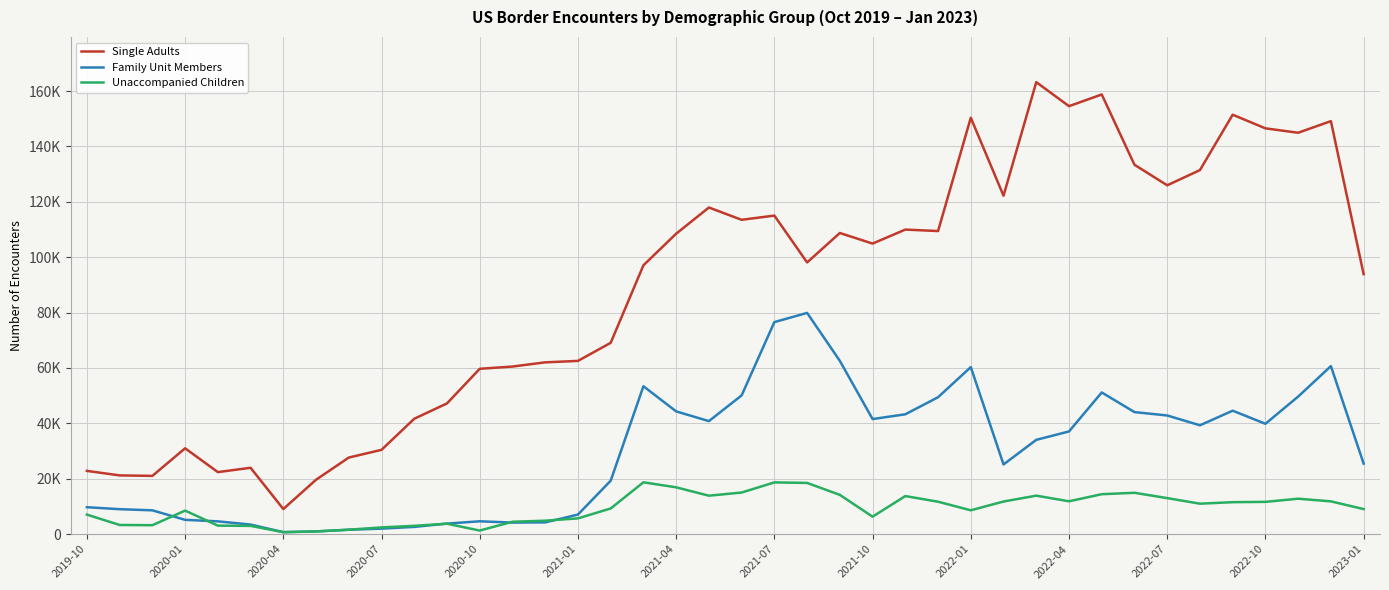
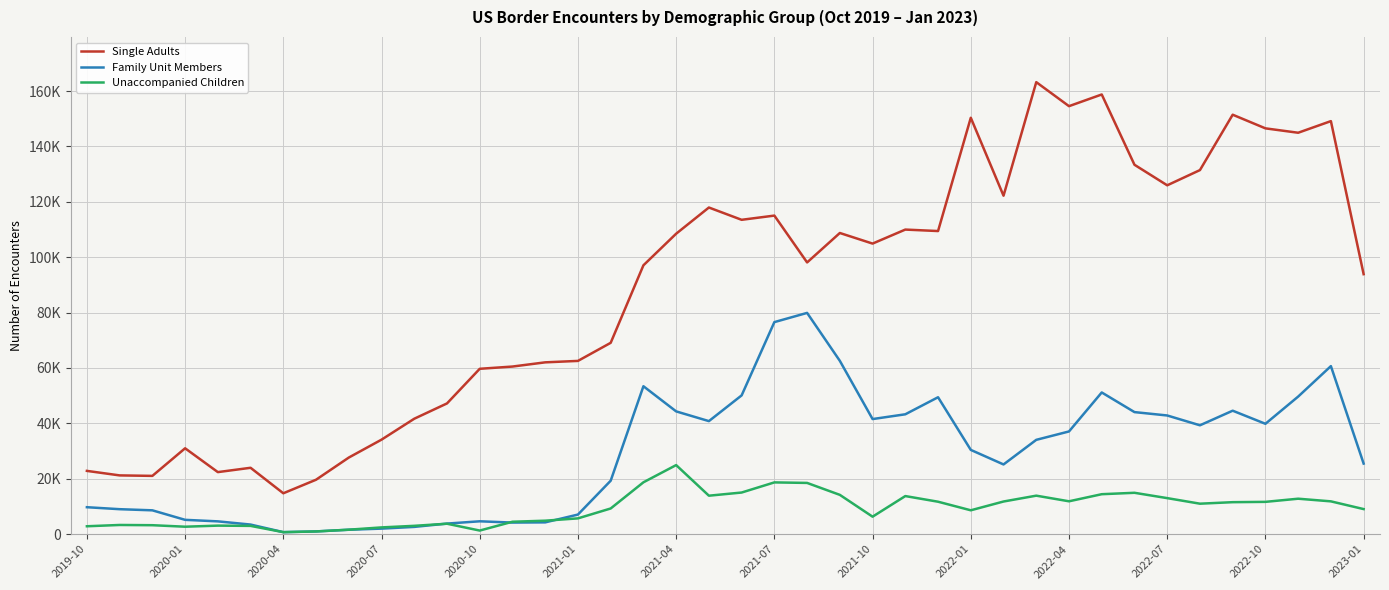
  {
    "Single Adults": {
      "2019-10": 23000,
      "2020-01": 31000,
-     "2020-04": 9000,
-     "2020-07": 30000,
+     "2020-04": 15000,
+     "2020-07": 34000,
      "2020-10": 60000,
      "2021-01": 63000,
      "2021-04": 109000,
      "2021-07": 115000,
      "2021-10": 105000,
      "2022-01": 150000,
      "2022-04": 155000,
      "2022-07": 126000,
      "2022-10": 147000,
      "2023-01": 94000
    },
    "Family Unit Members": {
      "2019-10": 10000,
      "2020-01": 5000,
      "2020-10": 5000,
      "2021-01": 7000,
      "2021-04": 44000,
      "2021-07": 77000,
      "2021-10": 42000,
-     "2022-01": 60000,
+     "2022-01": 30000,
      "2022-04": 37000,
      "2022-07": 43000,
      "2022-10": 40000,
      "2023-01": 25000
    },
    "Unaccompanied Children": {
-     "2019-10": 7000,
-     "2020-01": 8000,
+     "2019-10": 3000,
+     "2020-01": 3000,
      "2020-10": 1000,
      "2021-01": 6000,
-     "2021-04": 17000,
+     "2021-04": 25000,
      "2021-07": 19000,
      "2021-10": 6000,
      "2022-01": 9000,
      "2022-04": 12000,
      "2022-07": 13000,
      "2022-10": 12000,
      "2023-01": 9000
    }
  }
